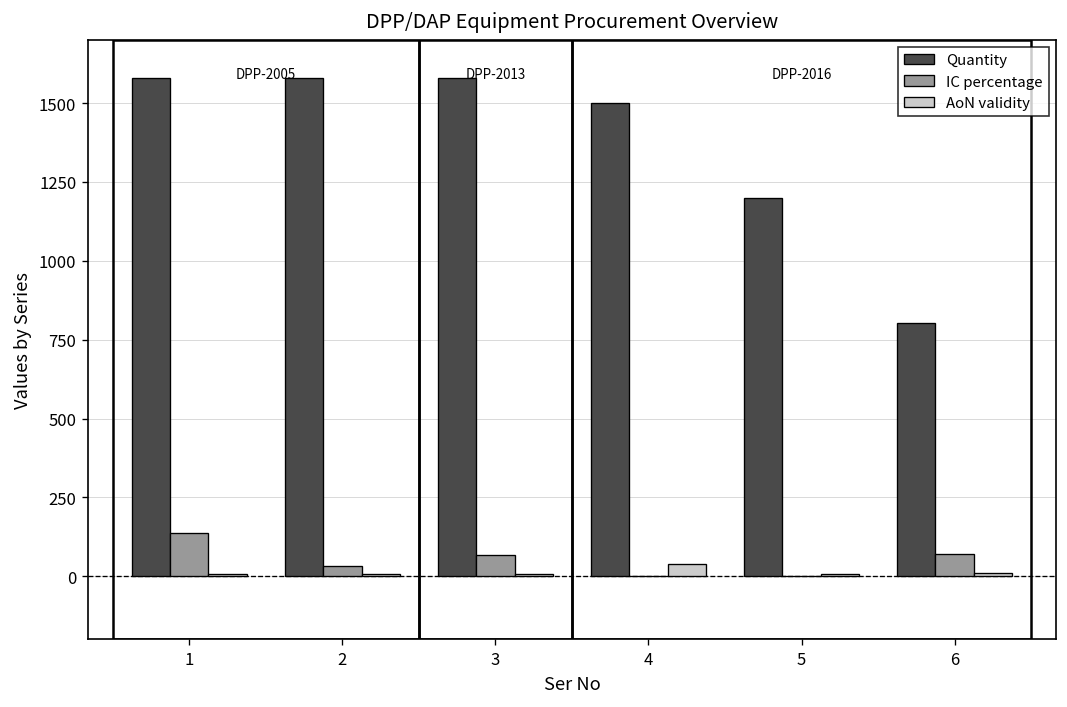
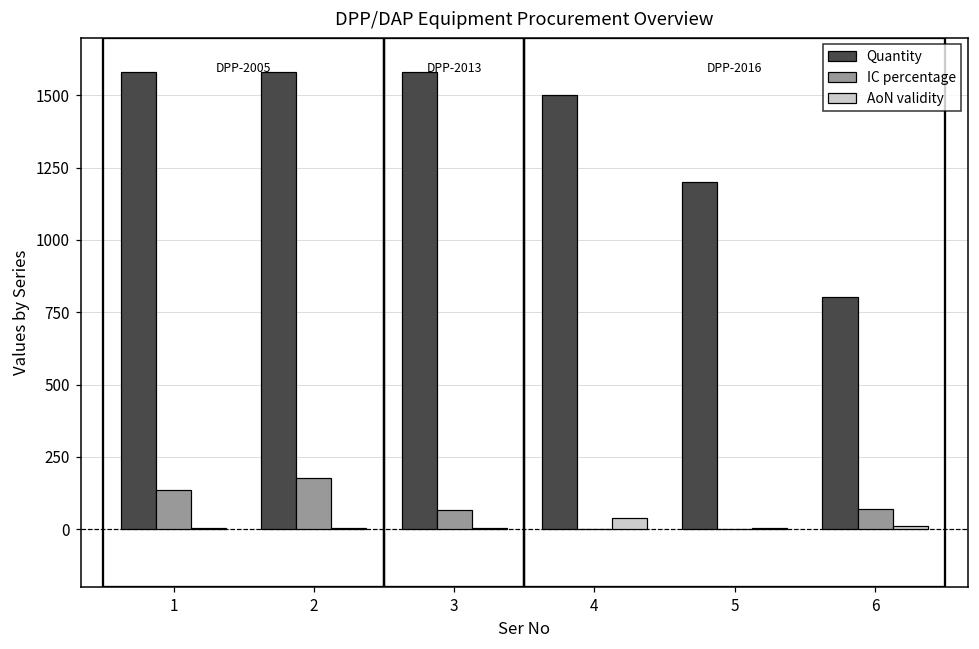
  {
    "Quantity": {
      "1": 1580,
      "2": 1580,
      "3": 1580,
      "4": 1500,
      "5": 1200,
      "6": 800
    },
    "IC percentage": {
      "1": 140,
-     "2": 30,
+     "2": 180,
      "3": 70,
      "6": 70
    },
    "AoN validity": {
      "4": 40,
      "6": 10
    }
  }
